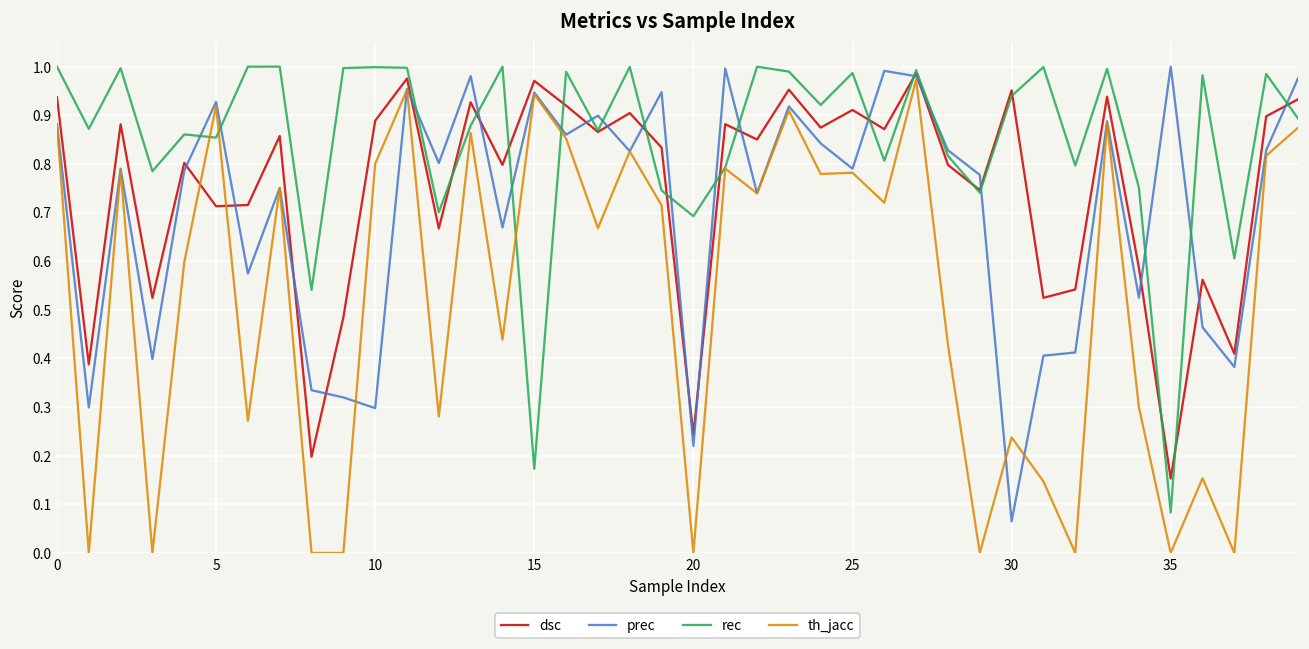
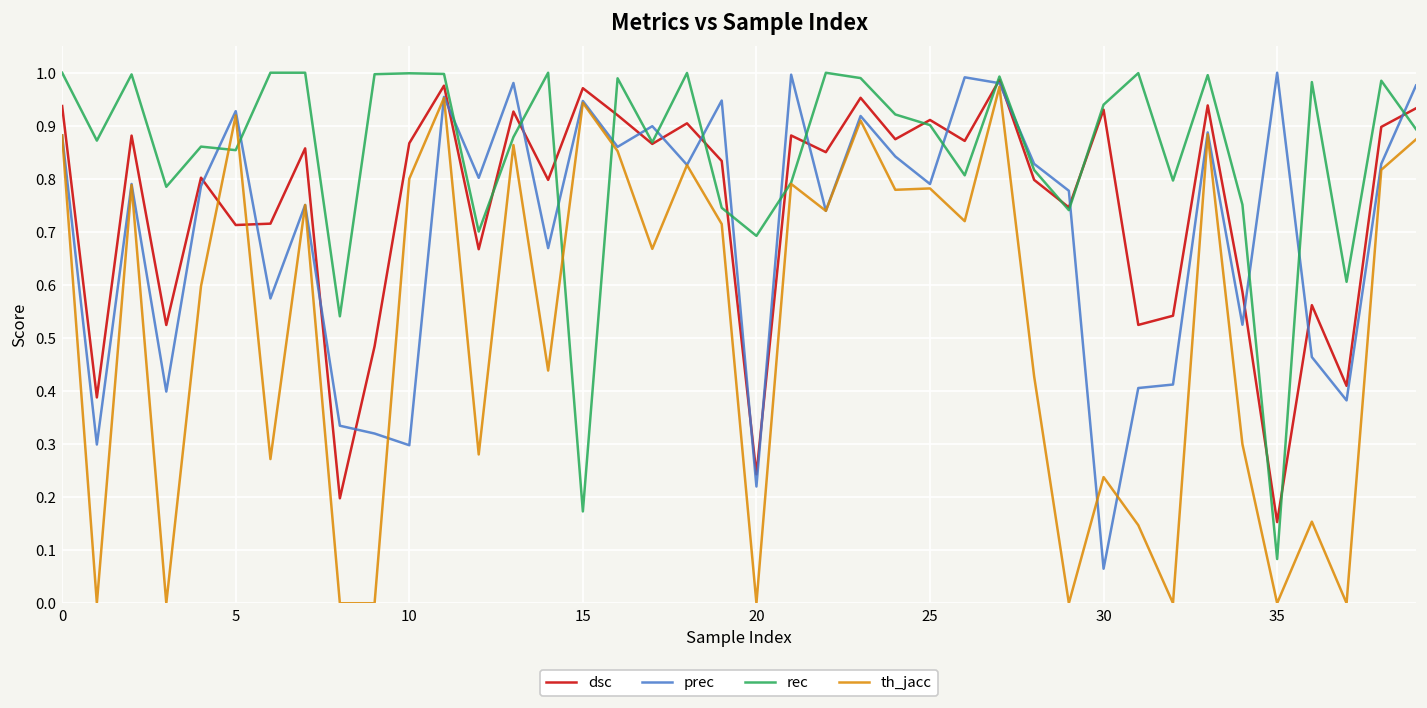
  {
    "dsc": {
      "0": 0.94,
      "5": 0.71,
-     "10": 0.89,
+     "10": 0.87,
      "15": 0.97,
      "20": 0.24,
      "25": 0.91,
-     "30": 0.95,
+     "30": 0.93,
      "35": 0.15
    },
    "prec": {
      "5": 0.93,
      "10": 0.30,
      "20": 0.22,
      "25": 0.79,
      "30": 0.07,
      "35": 1.00
    },
    "rec": {
      "0": 1.00,
      "5": 0.85,
      "10": 1.00,
      "15": 0.17,
      "20": 0.69,
-     "25": 0.99,
+     "25": 0.90,
      "30": 0.94,
      "35": 0.08
    },
    "th_jacc": {
      "5": 0.92,
      "10": 0.80,
      "20": 0.00,
      "25": 0.78,
      "30": 0.24,
      "35": 0.00
    }
  }
